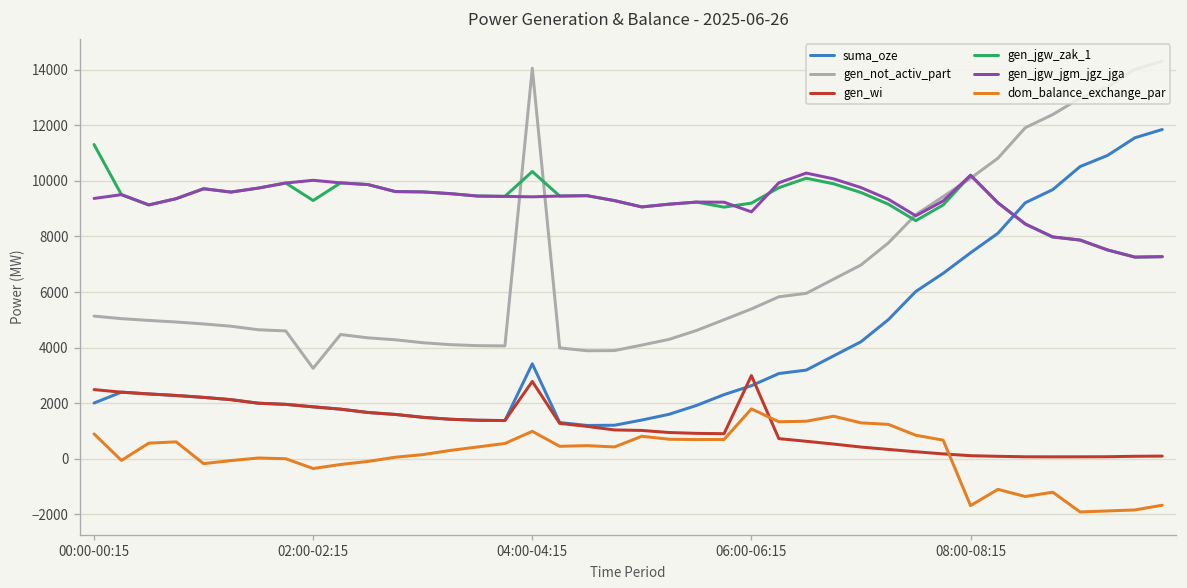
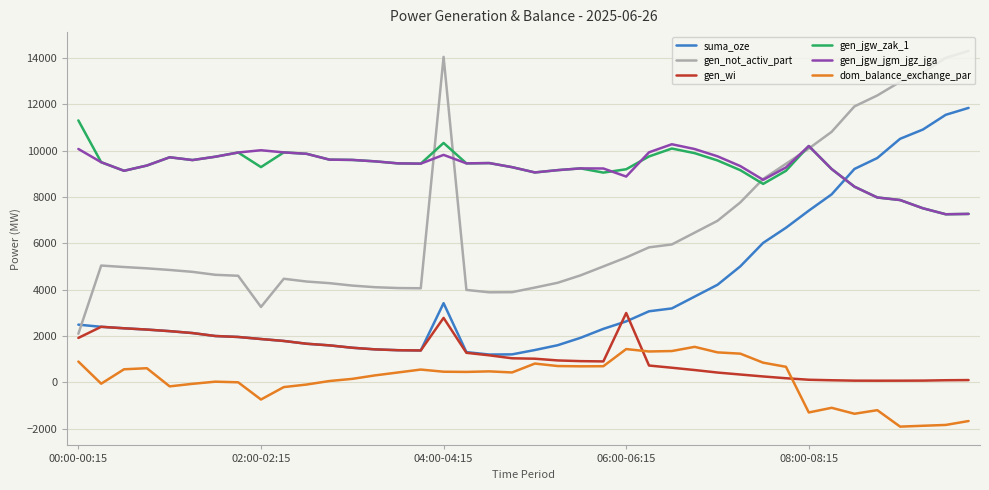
  {
    "suma_oze": {
-     "00:00-00:15": 2000,
+     "00:00-00:15": 2500,
      "04:00-04:15": 3400,
      "06:00-06:15": 2600,
      "08:00-08:15": 7400
    },
    "gen_not_activ_part": {
-     "00:00-00:15": 5100,
+     "00:00-00:15": 2100,
      "02:00-02:15": 3300,
      "04:00-04:15": 14100,
      "06:00-06:15": 5400
    },
    "gen_wi": {
-     "00:00-00:15": 2500,
+     "00:00-00:15": 1900,
      "04:00-04:15": 2800,
      "06:00-06:15": 3000,
      "08:00-08:15": 100
    },
    "gen_jgw_zak_1": {
      "00:00-00:15": 11300,
      "02:00-02:15": 9300,
      "04:00-04:15": 10300,
      "06:00-06:15": 9200
    },
    "gen_jgw_jgm_jgz_jga": {
-     "00:00-00:15": 9400,
+     "00:00-00:15": 10100,
      "02:00-02:15": 10000,
-     "04:00-04:15": 9400,
+     "04:00-04:15": 9800,
      "06:00-06:15": 8900
    },
    "dom_balance_exchange_par": {
      "00:00-00:15": 900,
-     "02:00-02:15": -400,
-     "04:00-04:15": 1000,
-     "06:00-06:15": 1800,
-     "08:00-08:15": -1700
+     "02:00-02:15": -700,
+     "04:00-04:15": 500,
+     "06:00-06:15": 1400,
+     "08:00-08:15": -1300
    }
  }
